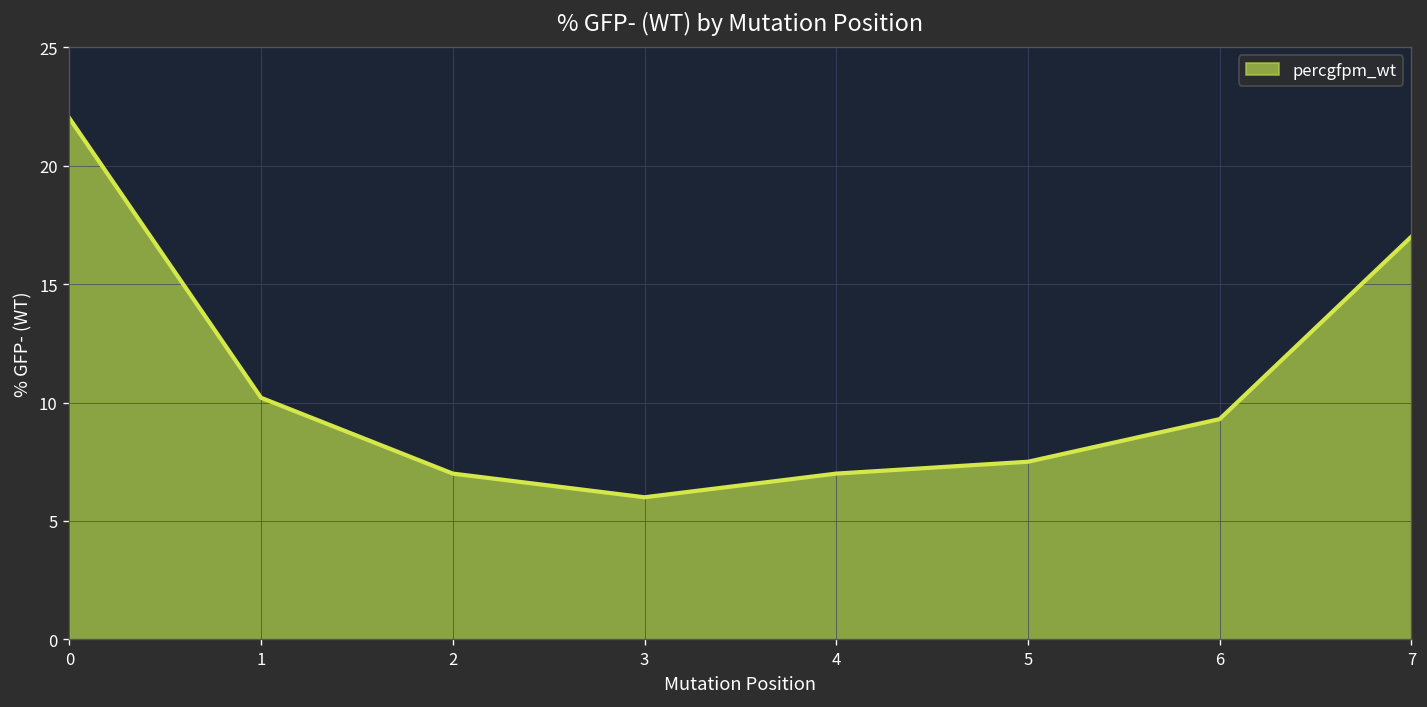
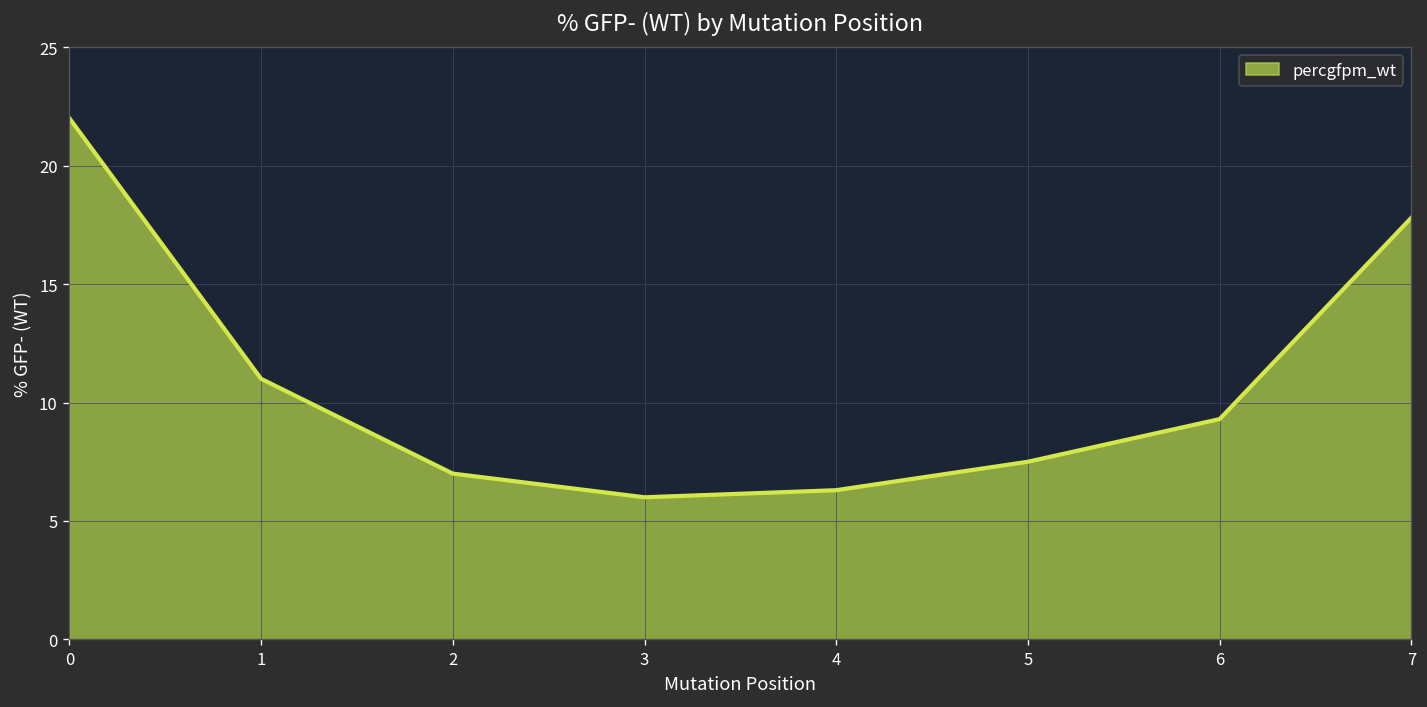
  {
    "0": 22.0,
-   "1": 10.2,
+   "1": 11.0,
    "2": 7.0,
    "3": 6.0,
-   "4": 7.0,
+   "4": 6.3,
    "5": 7.5,
    "6": 9.3,
-   "7": 17.0
+   "7": 17.8
  }
